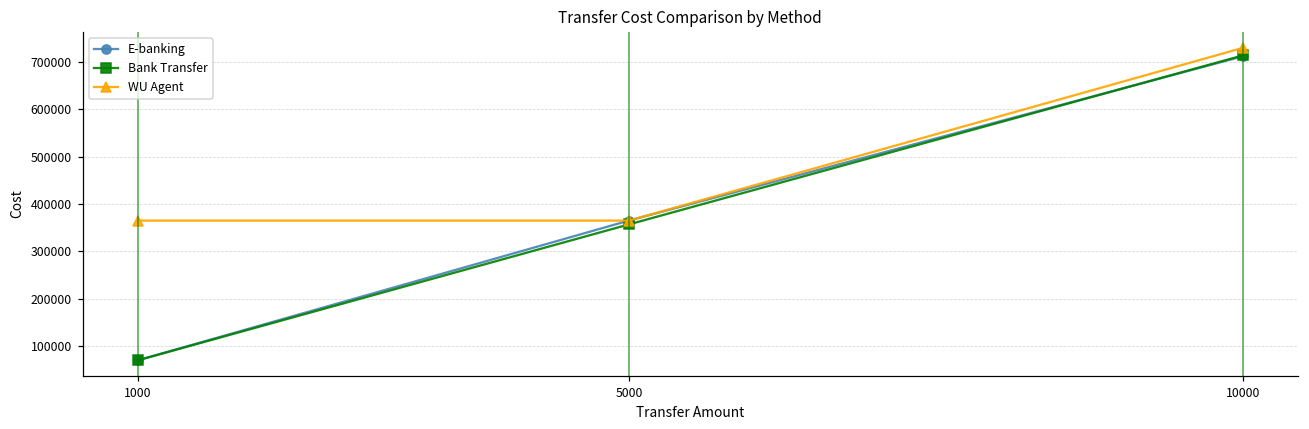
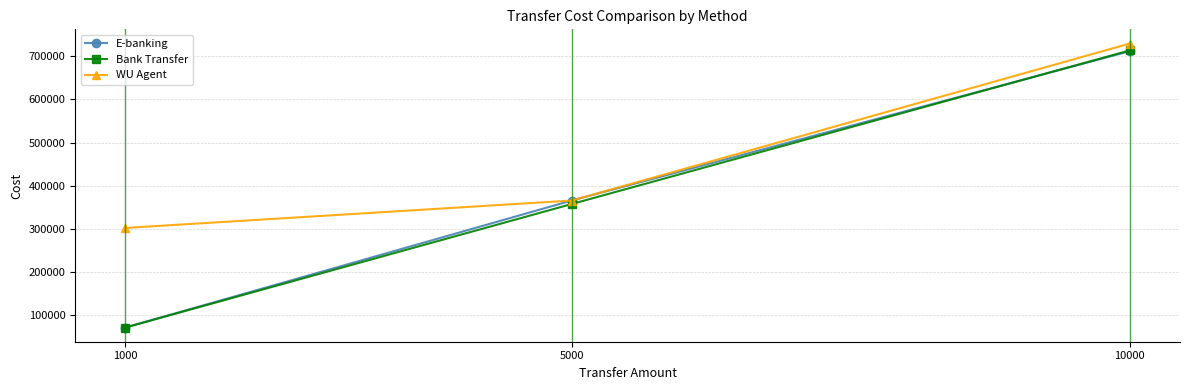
  {
    "Bank Transfer": {
      "5000": 360000
    },
    "WU Agent": {
-     "1000": 370000,
+     "1000": 300000,
      "10000": 730000
    }
  }
